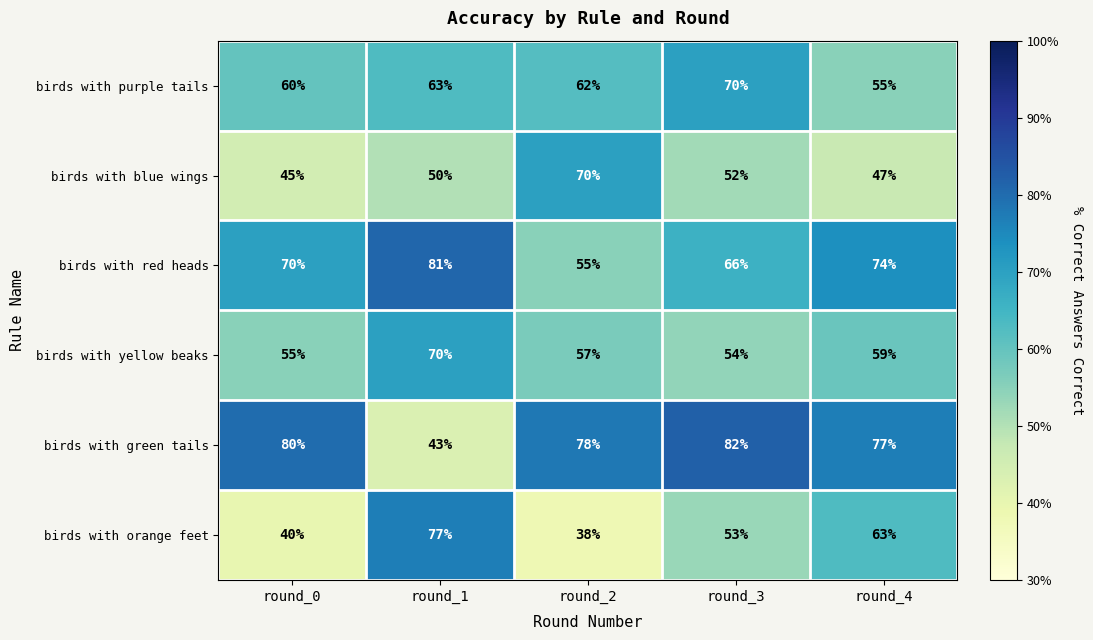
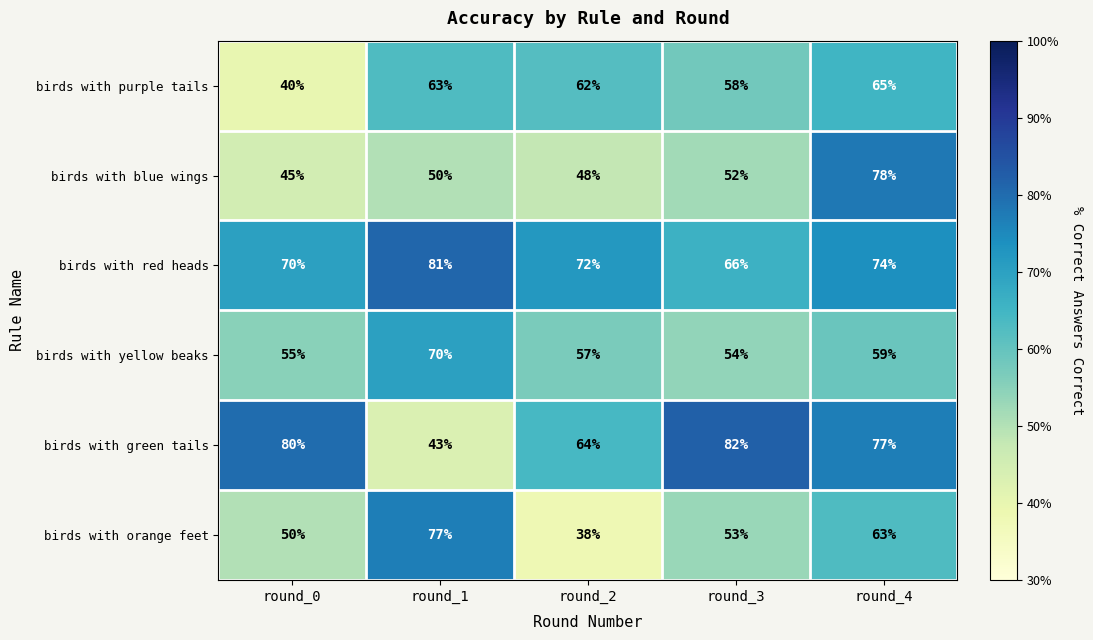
  {
    "birds with purple tails": {
-     "round_0": "60%",
+     "round_0": "40%",
      "round_1": "63%",
      "round_2": "62%",
-     "round_3": "70%",
-     "round_4": "55%"
+     "round_3": "58%",
+     "round_4": "65%"
    },
    "birds with blue wings": {
      "round_0": "45%",
      "round_1": "50%",
-     "round_2": "70%",
+     "round_2": "48%",
      "round_3": "52%",
-     "round_4": "47%"
+     "round_4": "78%"
    },
    "birds with red heads": {
      "round_0": "70%",
      "round_1": "81%",
-     "round_2": "55%",
+     "round_2": "72%",
      "round_3": "66%",
      "round_4": "74%"
    },
    "birds with yellow beaks": {
      "round_0": "55%",
      "round_1": "70%",
      "round_2": "57%",
      "round_3": "54%",
      "round_4": "59%"
    },
    "birds with green tails": {
      "round_0": "80%",
      "round_1": "43%",
-     "round_2": "78%",
+     "round_2": "64%",
      "round_3": "82%",
      "round_4": "77%"
    },
    "birds with orange feet": {
-     "round_0": "40%",
+     "round_0": "50%",
      "round_1": "77%",
      "round_2": "38%",
      "round_3": "53%",
      "round_4": "63%"
    }
  }
